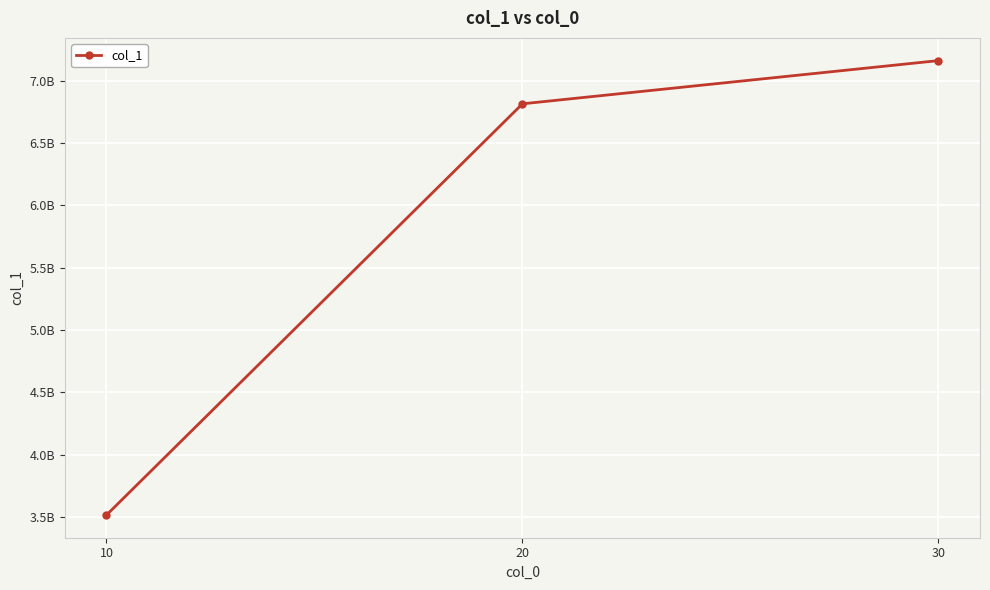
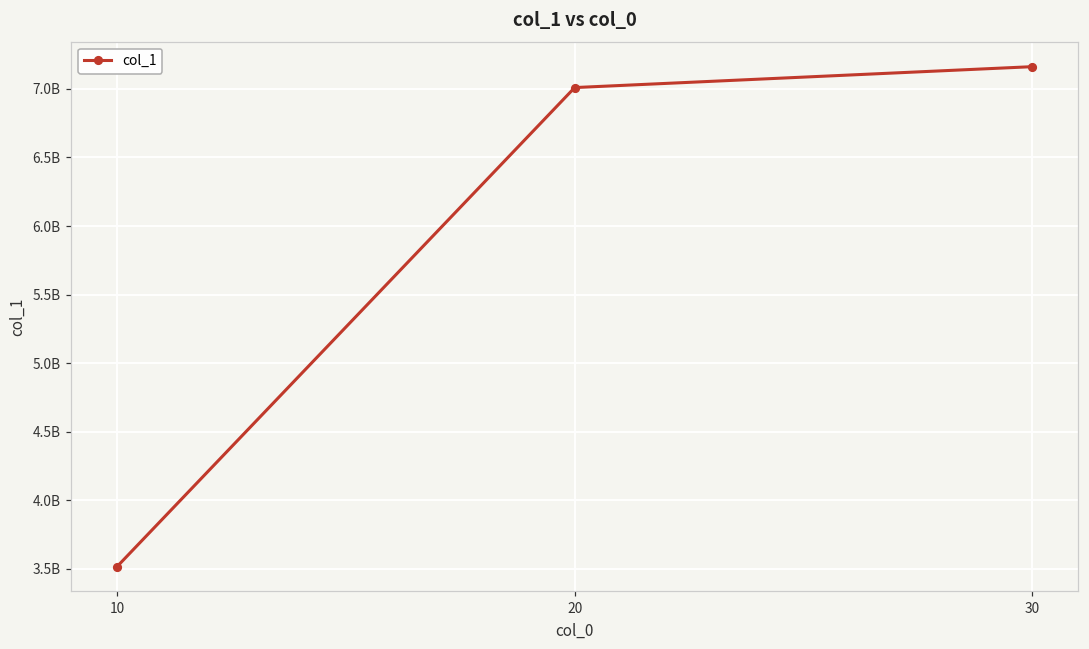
  {
    "10": 3520000000,
-   "20": 6820000000,
+   "20": 7010000000,
    "30": 7160000000
  }
